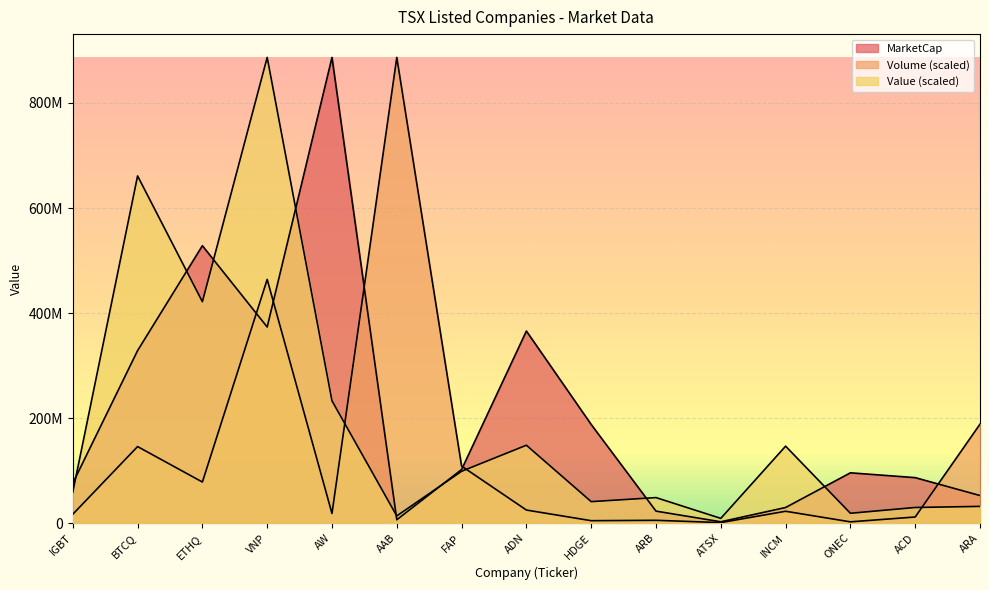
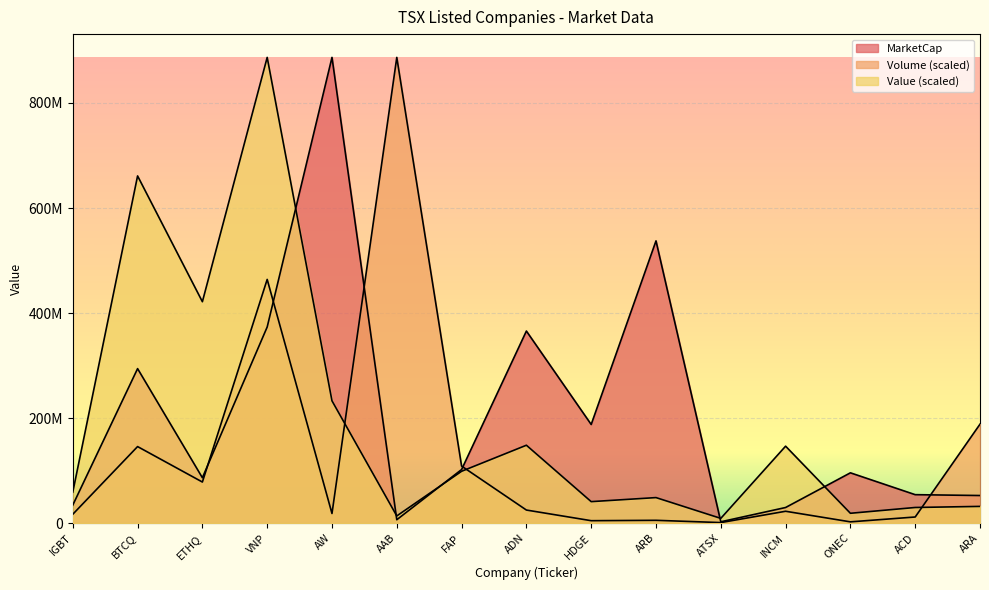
  {
    "MarketCap": {
-     "IGBT": 80000000,
-     "BTCQ": 330000000,
-     "ETHQ": 530000000,
+     "IGBT": 30000000,
+     "BTCQ": 290000000,
+     "ETHQ": 90000000,
      "VNP": 370000000,
      "AW": 890000000,
      "AAB": 10000000,
      "ADN": 370000000,
      "HDGE": 190000000,
-     "ARB": 20000000,
+     "ARB": 540000000,
      "INCM": 30000000,
      "ONEC": 100000000,
-     "ACD": 90000000,
+     "ACD": 50000000,
      "ARA": 50000000
    }
  }
